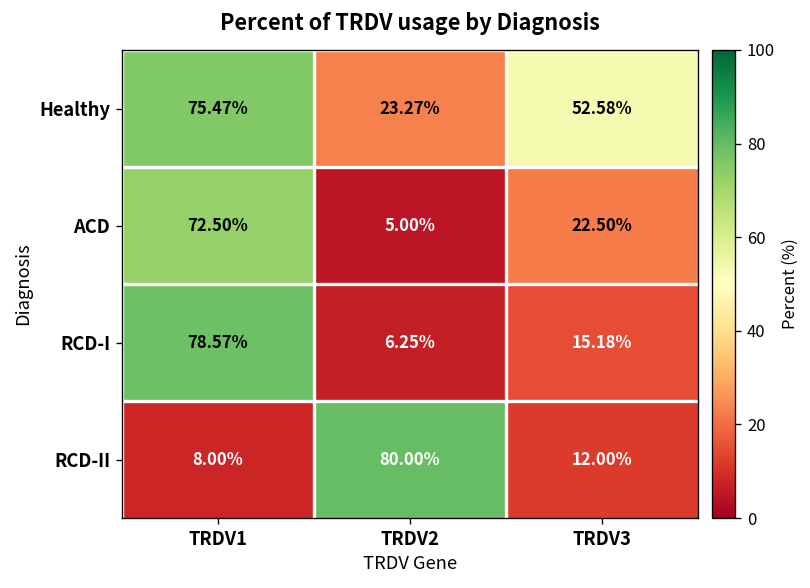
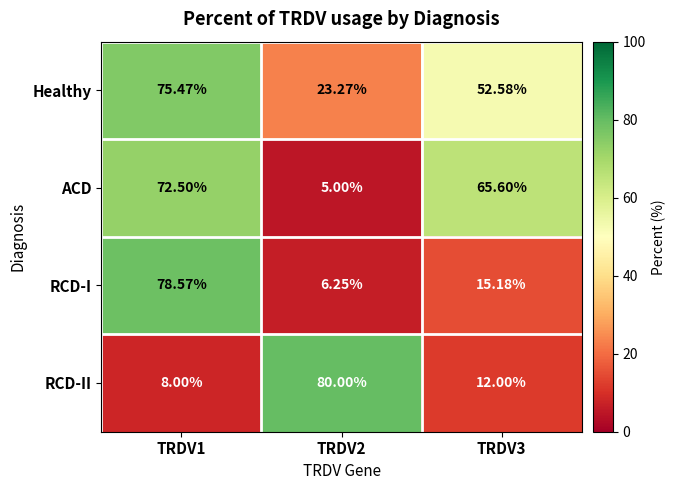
  {
    "Healthy": {
      "TRDV1": "75.47%",
      "TRDV2": "23.27%",
      "TRDV3": "52.58%"
    },
    "ACD": {
      "TRDV1": "72.50%",
      "TRDV2": "5.00%",
-     "TRDV3": "22.50%"
+     "TRDV3": "65.60%"
    },
    "RCD-I": {
      "TRDV1": "78.57%",
      "TRDV2": "6.25%",
      "TRDV3": "15.18%"
    },
    "RCD-II": {
      "TRDV1": "8.00%",
      "TRDV2": "80.00%",
      "TRDV3": "12.00%"
    }
  }
